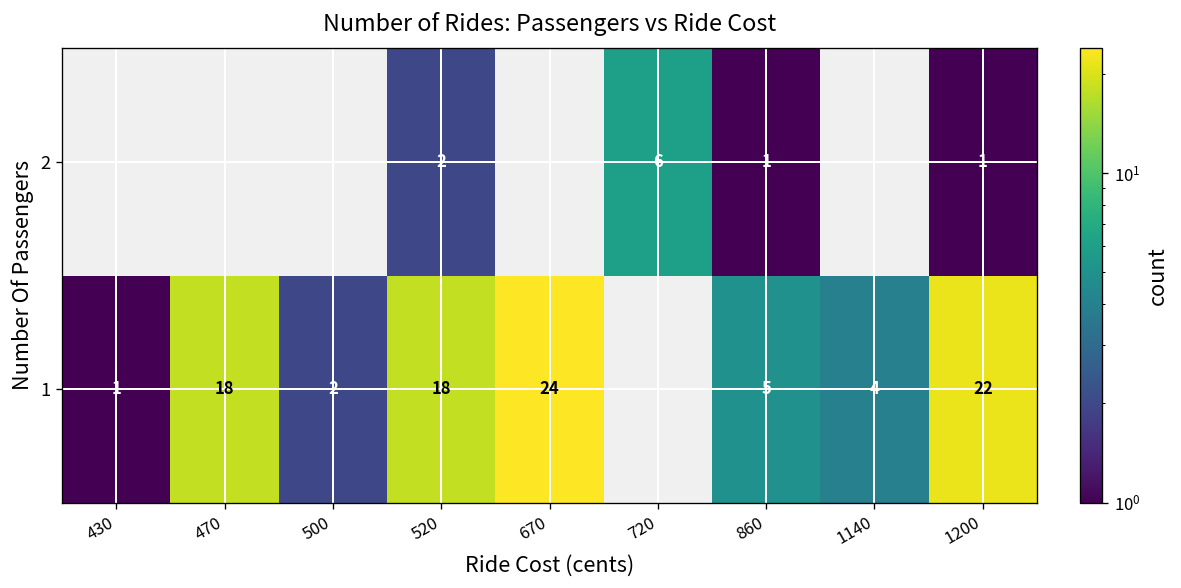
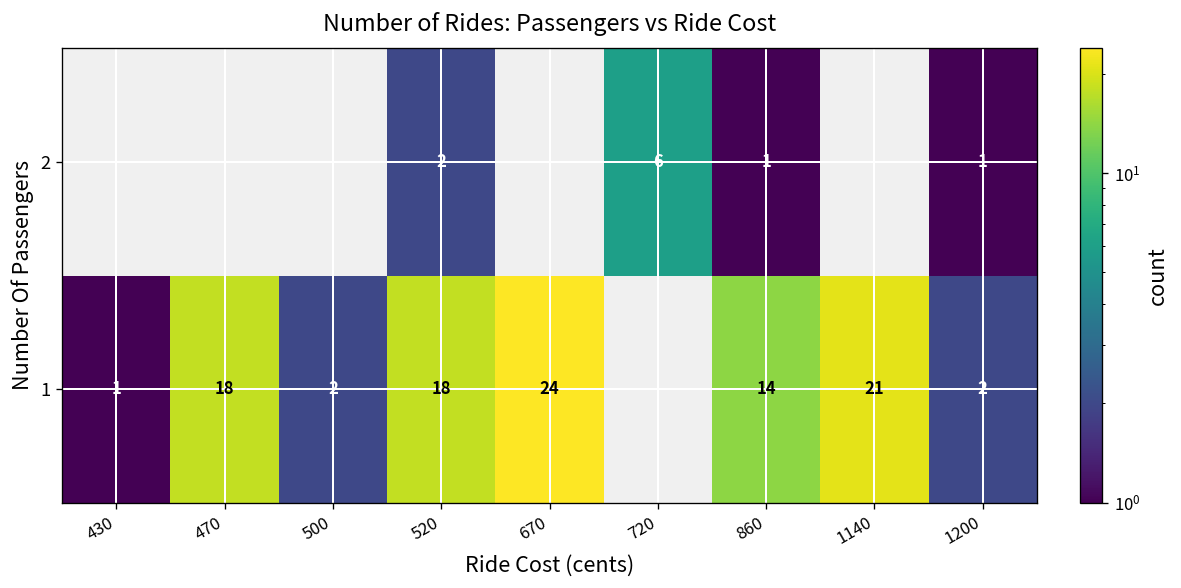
  {
    "2": {
      "520": 2,
      "720": 6,
      "860": 1,
      "1200": 1
    },
    "1": {
      "430": 1,
      "470": 18,
      "500": 2,
      "520": 18,
      "670": 24,
-     "860": 5,
-     "1140": 4,
-     "1200": 22
+     "860": 14,
+     "1140": 21,
+     "1200": 2
    }
  }
